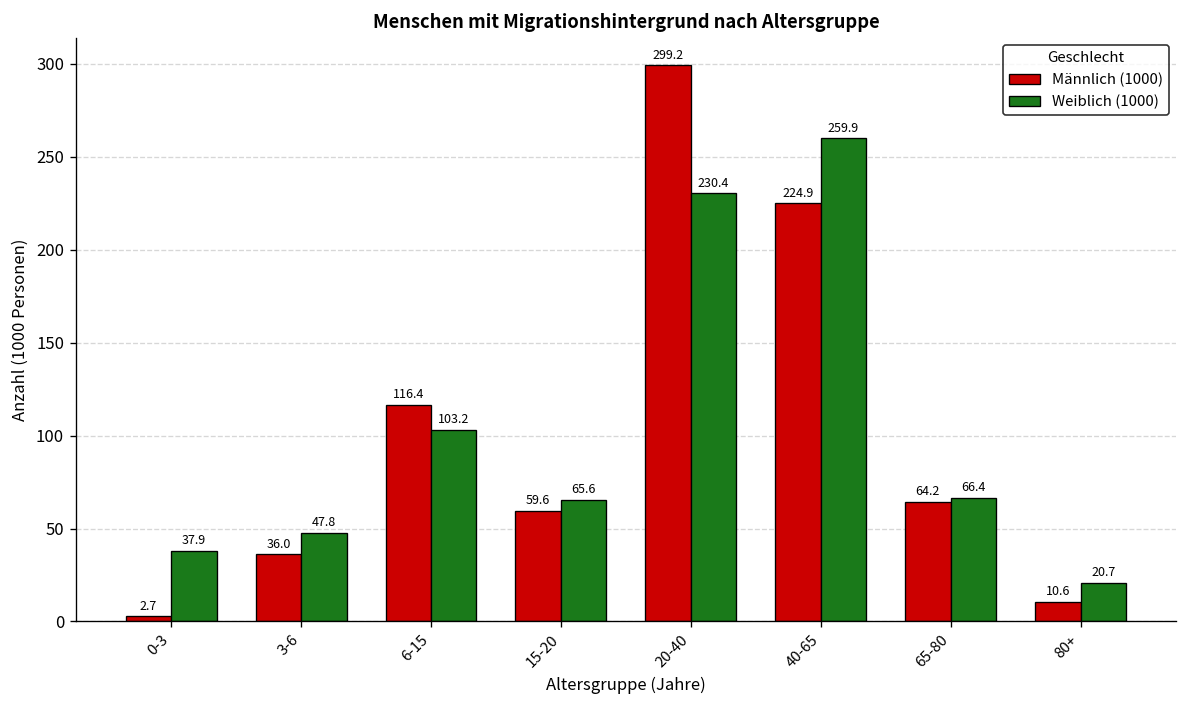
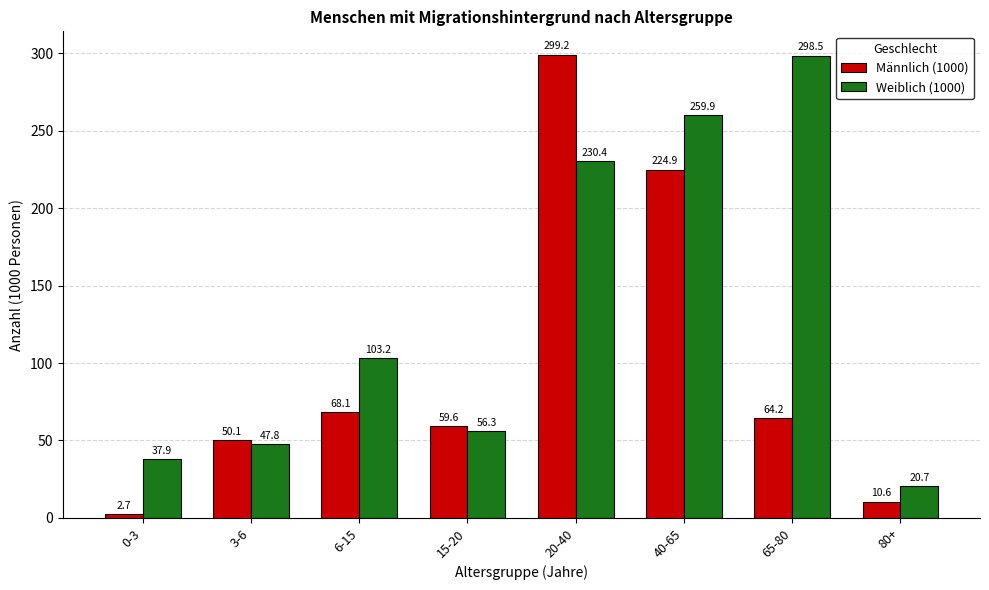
  {
    "Männlich (1000)": {
      "0-3": 2.7,
-     "3-6": 36.0,
-     "6-15": 116.4,
+     "3-6": 50.1,
+     "6-15": 68.1,
      "15-20": 59.6,
      "20-40": 299.2,
      "40-65": 224.9,
      "65-80": 64.2,
      "80+": 10.6
    },
    "Weiblich (1000)": {
      "0-3": 37.9,
      "3-6": 47.8,
      "6-15": 103.2,
-     "15-20": 65.6,
+     "15-20": 56.3,
      "20-40": 230.4,
      "40-65": 259.9,
-     "65-80": 66.4,
+     "65-80": 298.5,
      "80+": 20.7
    }
  }
